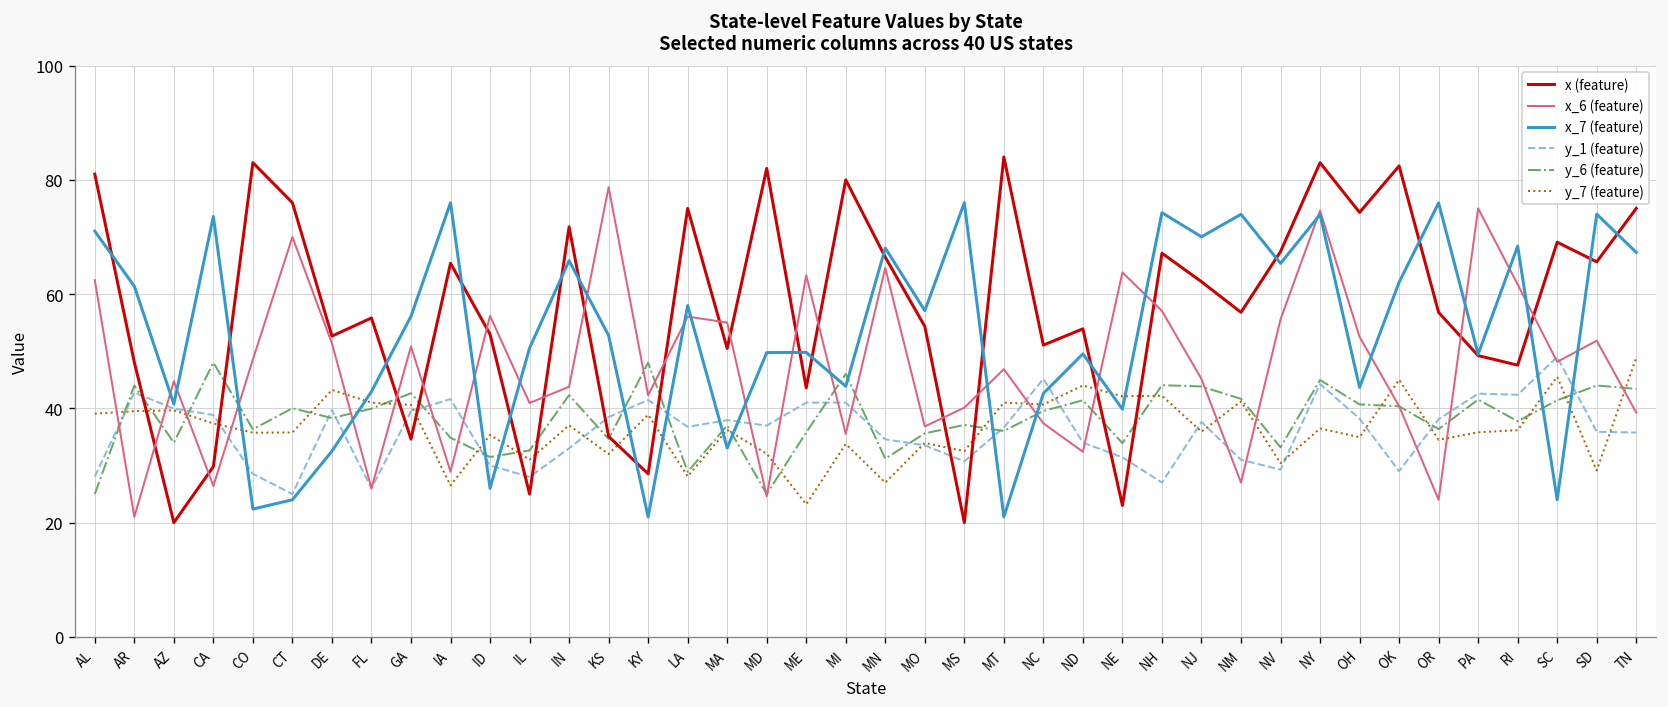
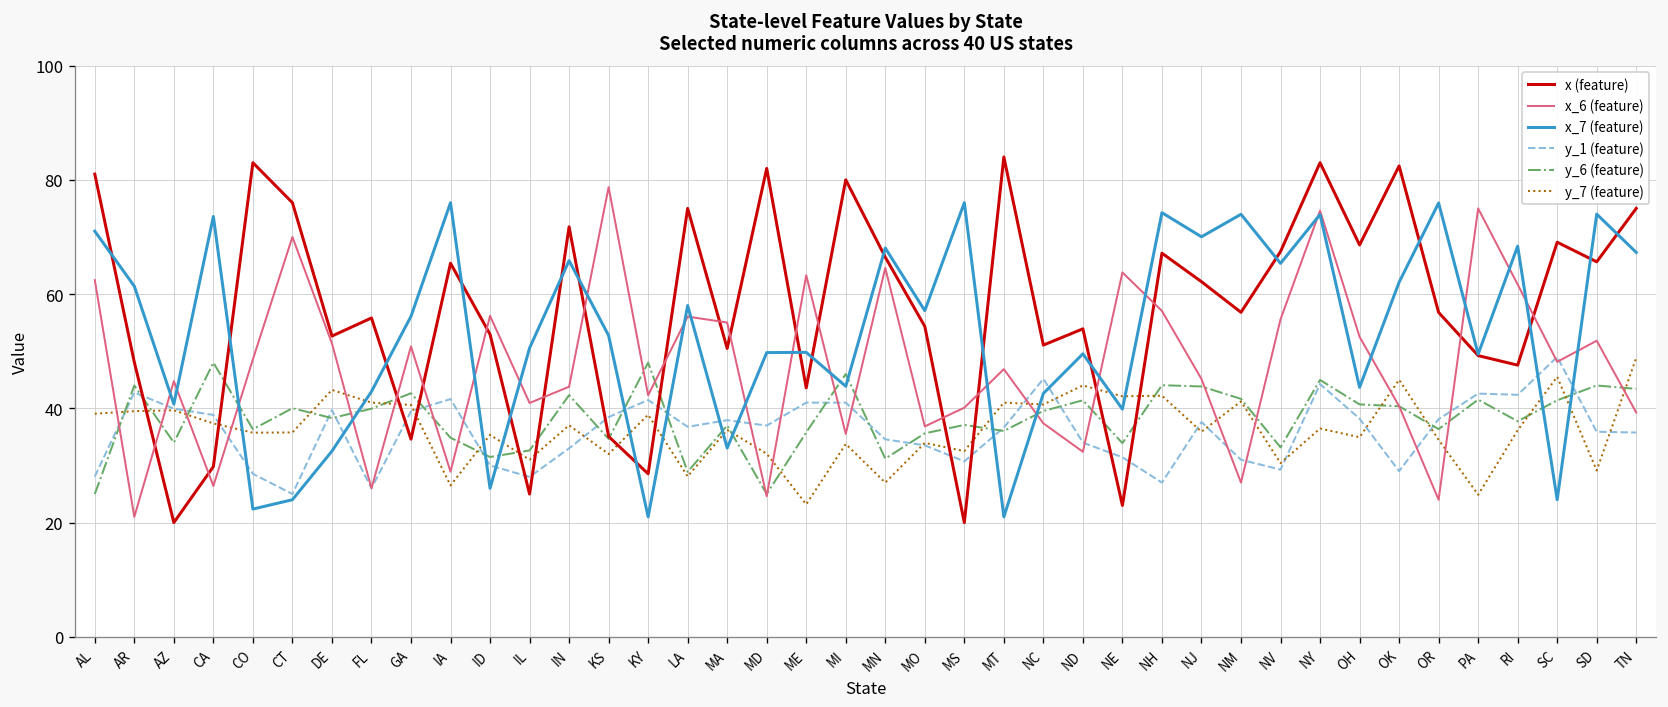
  {
    "x (feature)": {
      "AL": 81,
      "AR": 48,
      "AZ": 20,
      "CA": 30,
      "CO": 83,
      "CT": 76,
      "DE": 53,
      "FL": 56,
      "GA": 35,
      "IA": 65,
      "ID": 53,
      "IL": 25,
      "IN": 72,
      "KY": 29,
      "LA": 75,
      "MA": 50,
      "MD": 82,
      "ME": 44,
      "MI": 80,
      "MN": 66,
      "MO": 54,
      "MS": 20,
      "MT": 84,
      "NC": 51,
      "ND": 54,
      "NE": 23,
      "NH": 67,
      "NJ": 62,
      "NM": 57,
      "NV": 67,
      "NY": 83,
-     "OH": 74,
+     "OH": 69,
      "OK": 82,
      "OR": 57,
      "RI": 48,
      "SC": 69,
      "SD": 66,
      "TN": 75
    },
    "y_7 (feature)": {
      "AL": 39,
      "AR": 40,
      "CA": 37,
      "CO": 36,
      "CT": 36,
      "DE": 43,
      "FL": 41,
      "GA": 41,
      "IA": 27,
      "ID": 35,
      "IL": 31,
      "IN": 37,
      "KS": 32,
      "KY": 39,
      "LA": 28,
      "MA": 36,
      "MD": 32,
      "ME": 23,
      "MI": 34,
      "MN": 27,
      "MS": 33,
      "MT": 41,
      "NC": 41,
      "ND": 44,
      "NE": 42,
      "NH": 42,
      "NJ": 36,
      "NV": 30,
      "NY": 36,
      "OH": 35,
      "OK": 45,
      "OR": 34,
-     "PA": 36,
+     "PA": 25,
      "RI": 36,
      "SC": 46,
      "SD": 29,
      "TN": 49
    }
  }
